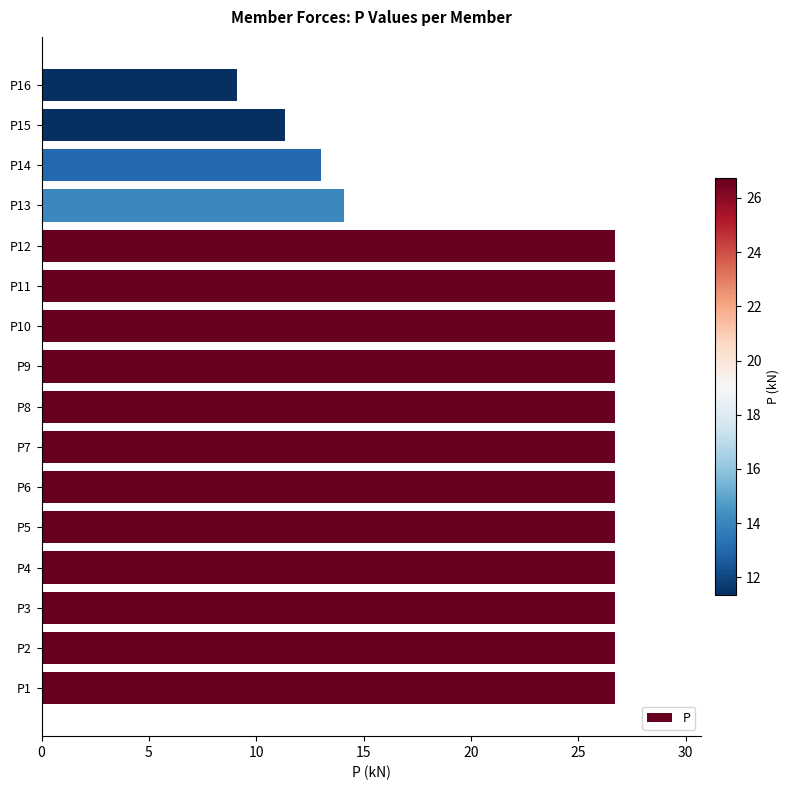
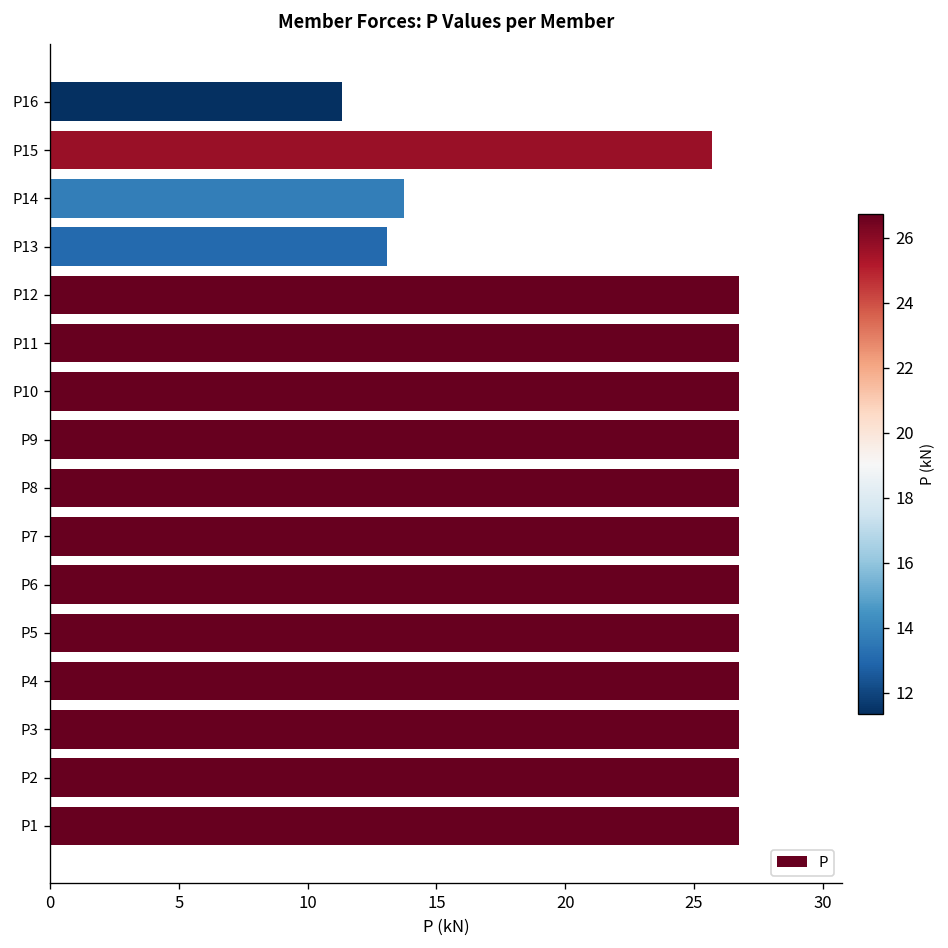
  {
-   "P16": 9.1,
-   "P15": 11.4,
-   "P14": 13.0,
-   "P13": 14.1,
+   "P16": 11.4,
+   "P15": 25.7,
+   "P14": 13.7,
+   "P13": 13.1,
    "P12": 26.7,
    "P11": 26.7,
    "P10": 26.7,
    "P9": 26.7,
    "P8": 26.7,
    "P7": 26.7,
    "P6": 26.7,
    "P5": 26.7,
    "P4": 26.7,
    "P3": 26.7,
    "P2": 26.7,
    "P1": 26.7
  }
